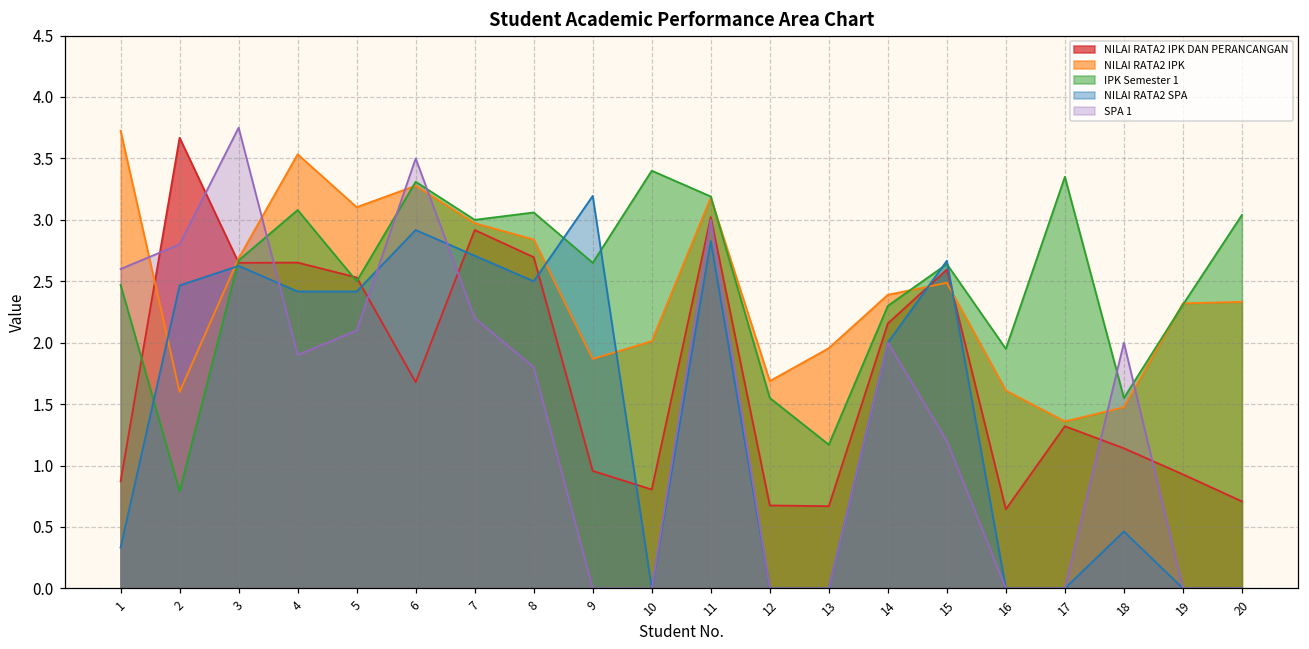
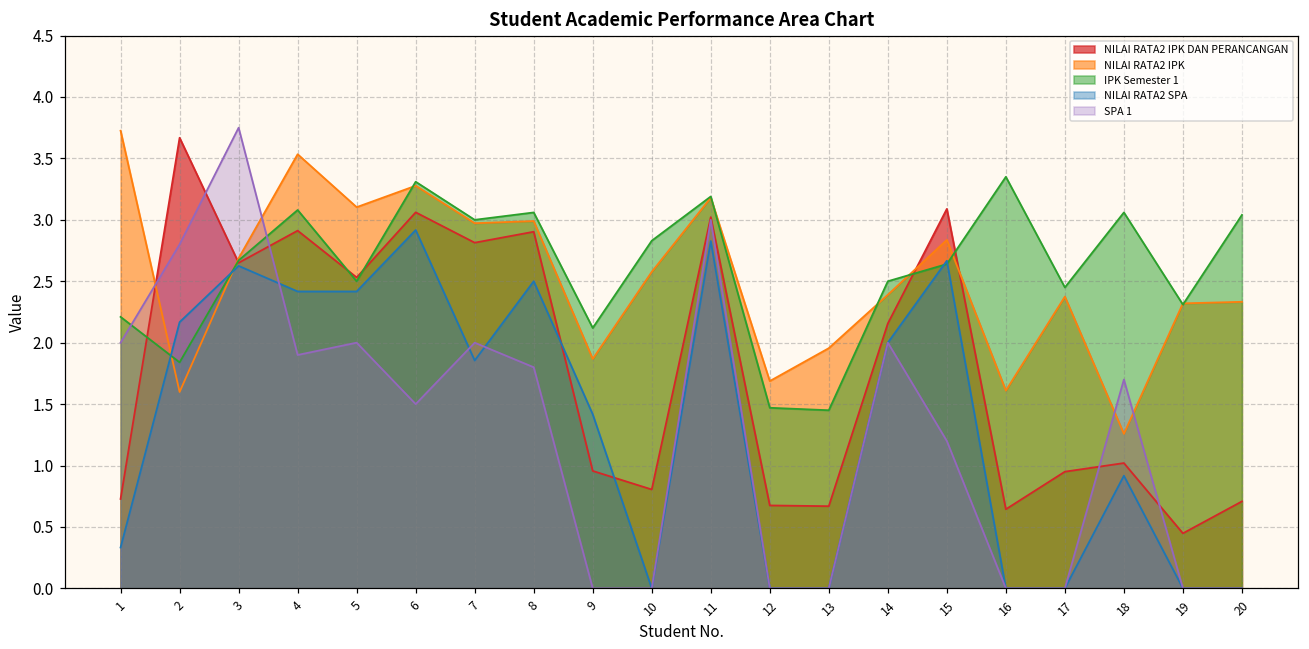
  {
    "NILAI RATA2 IPK DAN PERANCANGAN": {
-     "1": 0.87,
+     "1": 0.73,
      "2": 3.67,
-     "4": 2.65,
+     "4": 2.91,
      "5": 2.53,
-     "6": 1.68,
-     "7": 2.92,
-     "8": 2.70,
+     "6": 3.06,
+     "7": 2.81,
+     "8": 2.90,
      "9": 0.96,
      "10": 0.81,
      "12": 0.68,
      "13": 0.67,
      "14": 2.16,
-     "15": 2.60,
+     "15": 3.09,
      "16": 0.64,
-     "17": 1.32,
-     "18": 1.14,
-     "19": 0.93,
+     "17": 0.95,
+     "18": 1.02,
+     "19": 0.45,
      "20": 0.71
    },
    "NILAI RATA2 IPK": {
      "1": 3.73,
      "2": 1.60,
      "4": 3.53,
      "5": 3.10,
      "6": 3.28,
      "7": 2.97,
-     "8": 2.84,
+     "8": 2.99,
      "9": 1.87,
-     "10": 2.01,
+     "10": 2.58,
      "12": 1.69,
      "13": 1.96,
      "14": 2.39,
-     "15": 2.49,
+     "15": 2.84,
      "16": 1.61,
-     "17": 1.36,
-     "18": 1.48,
+     "17": 2.38,
+     "18": 1.26,
      "20": 2.33
    },
    "IPK Semester 1": {
-     "1": 2.47,
-     "2": 0.79,
+     "1": 2.21,
+     "2": 1.84,
      "4": 3.08,
      "5": 2.50,
      "6": 3.31,
      "7": 3.00,
      "8": 3.06,
-     "9": 2.65,
-     "10": 3.40,
-     "12": 1.55,
-     "13": 1.17,
-     "14": 2.3,
+     "9": 2.12,
+     "10": 2.83,
+     "12": 1.47,
+     "13": 1.45,
+     "14": 2.5,
      "15": 2.64,
-     "16": 1.95,
-     "17": 3.35,
-     "18": 1.55,
+     "16": 3.35,
+     "17": 2.45,
+     "18": 3.06,
      "20": 3.04
    },
    "NILAI RATA2 SPA": {
      "1": 0.33,
-     "2": 2.47,
+     "2": 2.17,
      "3": 2.63,
      "4": 2.42,
      "5": 2.42,
      "6": 2.92,
-     "7": 2.71,
+     "7": 1.86,
      "8": 2.50,
-     "9": 3.20,
+     "9": 1.42,
      "11": 2.83,
      "15": 2.67,
-     "18": 0.46
+     "18": 0.92
    },
    "SPA 1": {
-     "1": 2.6,
+     "1": 2.0,
      "2": 2.8,
      "3": 3.75,
      "4": 1.9,
-     "5": 2.1,
-     "6": 3.5,
-     "7": 2.2,
+     "5": 2.0,
+     "6": 1.5,
+     "7": 2.0,
      "8": 1.8,
      "9": 0.0,
      "15": 1.2,
-     "18": 2.0
+     "18": 1.7
    }
  }
